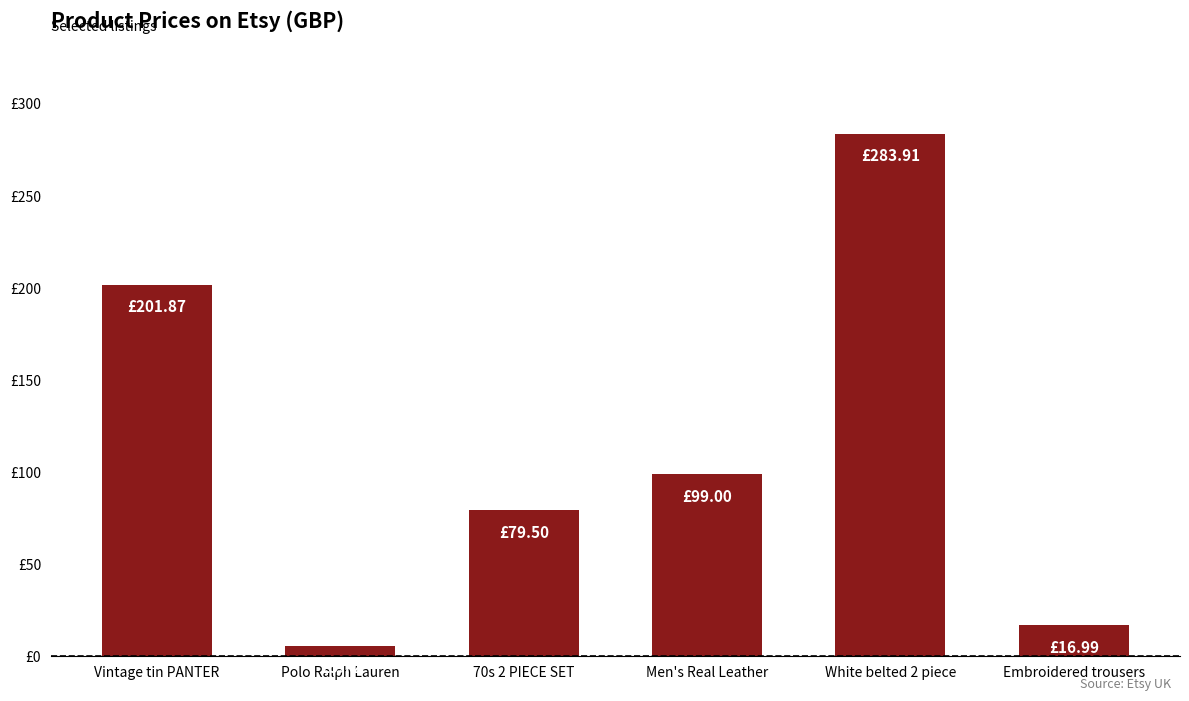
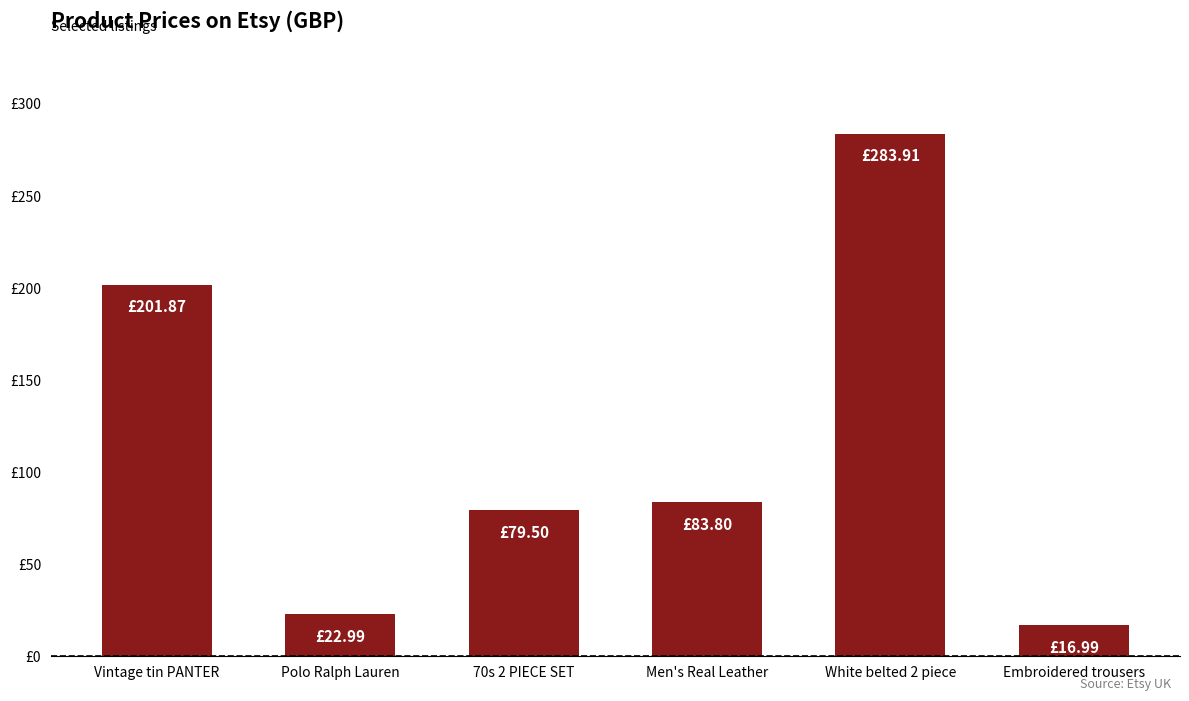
  {
    "Vintage tin PANTER": "£201.87",
-   "Polo Ralph Lauren": "£6",
+   "Polo Ralph Lauren": "£23",
    "70s 2 PIECE SET": "£79.50",
-   "Men's Real Leather": "£99.00",
+   "Men's Real Leather": "£83.80",
    "White belted 2 piece": "£283.91",
    "Embroidered trousers": "£16.99"
  }
